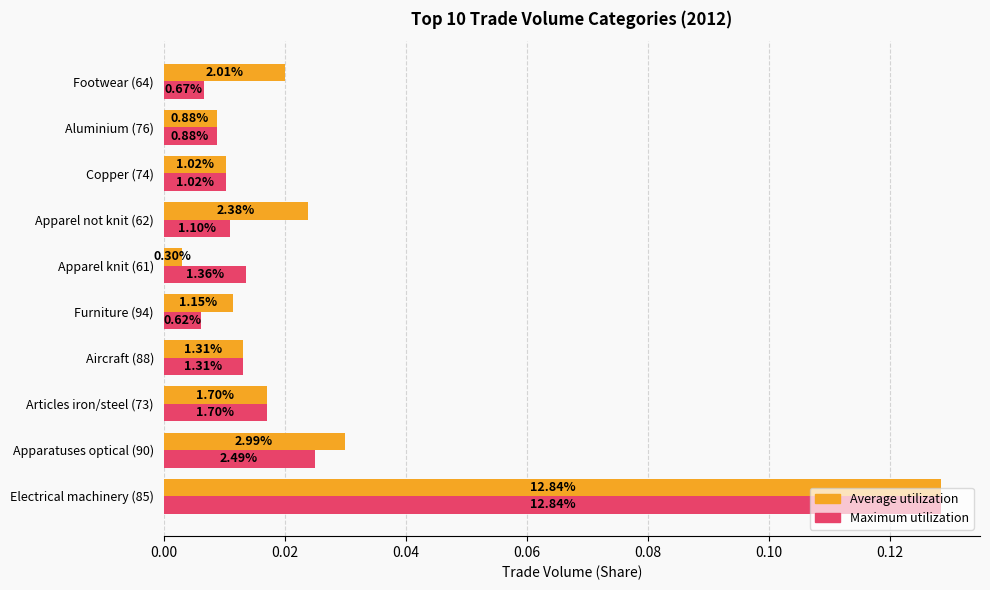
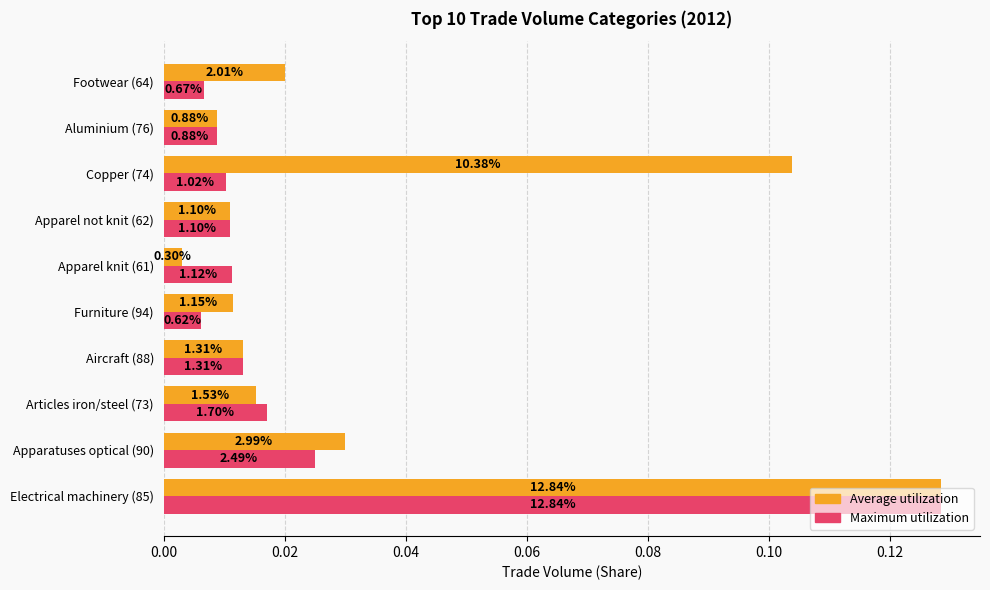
  {
    "Average utilization": {
      "Footwear (64)": "2.01%",
      "Aluminium (76)": "0.88%",
-     "Copper (74)": "1.02%",
-     "Apparel not knit (62)": "2.38%",
+     "Copper (74)": "10.38%",
+     "Apparel not knit (62)": "1.10%",
      "Apparel knit (61)": "0.30%",
      "Furniture (94)": "1.15%",
      "Aircraft (88)": "1.31%",
-     "Articles iron/steel (73)": "1.70%",
+     "Articles iron/steel (73)": "1.53%",
      "Apparatuses optical (90)": "2.99%",
      "Electrical machinery (85)": "12.84%"
    },
    "Maximum utilization": {
      "Footwear (64)": "0.67%",
      "Aluminium (76)": "0.88%",
      "Copper (74)": "1.02%",
      "Apparel not knit (62)": "1.10%",
-     "Apparel knit (61)": "1.36%",
+     "Apparel knit (61)": "1.12%",
      "Furniture (94)": "0.62%",
      "Aircraft (88)": "1.31%",
      "Articles iron/steel (73)": "1.70%",
      "Apparatuses optical (90)": "2.49%"
    }
  }
